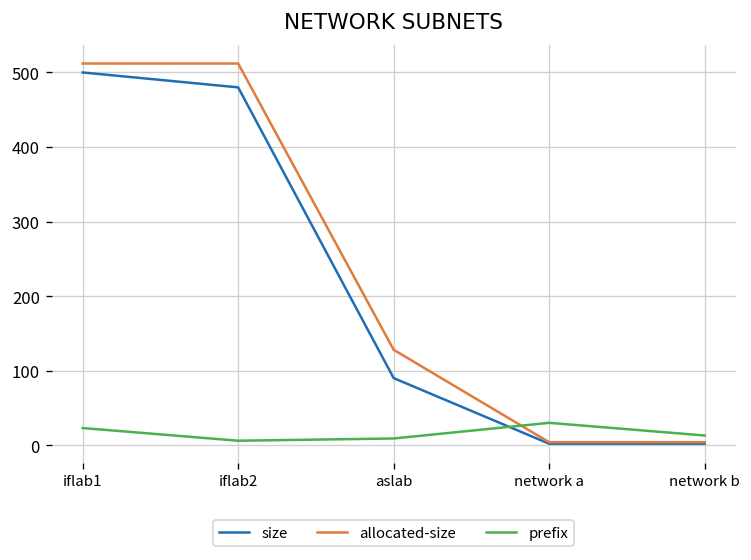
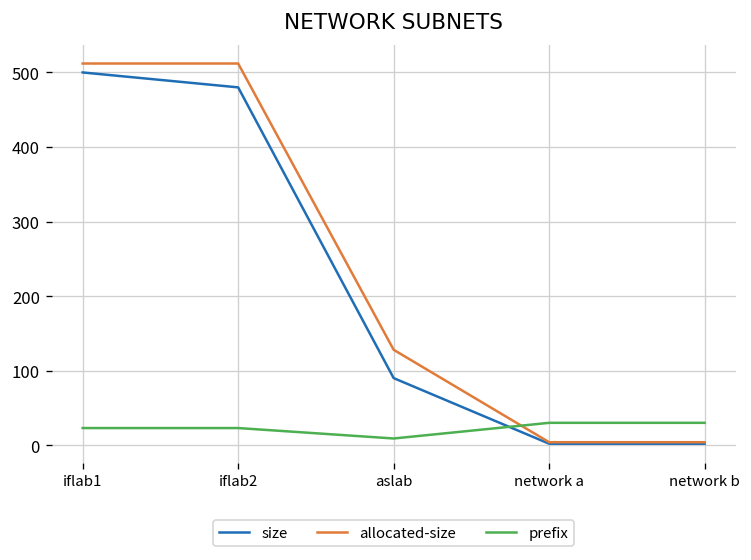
  {
    "size": {
      "iflab1": 500,
      "iflab2": 480,
      "aslab": 90
    },
    "allocated-size": {
      "iflab1": 510,
      "iflab2": 510,
      "aslab": 130
    },
    "prefix": {
      "iflab1": 20,
-     "iflab2": 10,
+     "iflab2": 20,
      "aslab": 10,
      "network a": 30,
-     "network b": 10
+     "network b": 30
    }
  }
